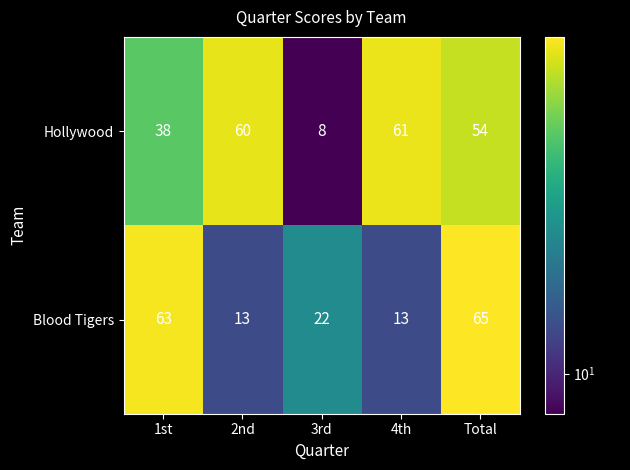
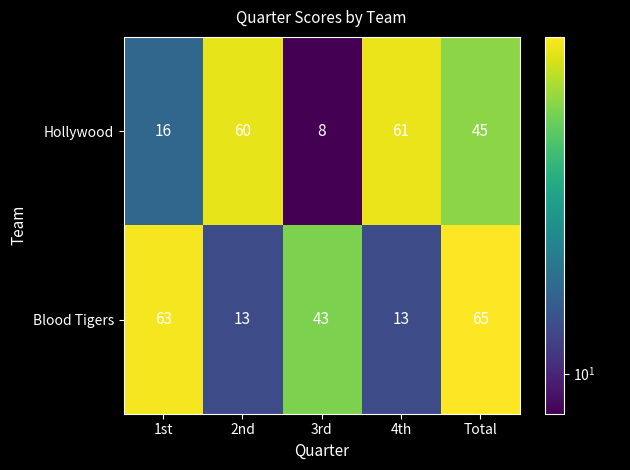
  {
    "Hollywood": {
-     "1st": 38,
+     "1st": 16,
      "2nd": 60,
      "3rd": 8,
      "4th": 61,
-     "Total": 54
+     "Total": 45
    },
    "Blood Tigers": {
      "1st": 63,
      "2nd": 13,
-     "3rd": 22,
+     "3rd": 43,
      "4th": 13,
      "Total": 65
    }
  }
